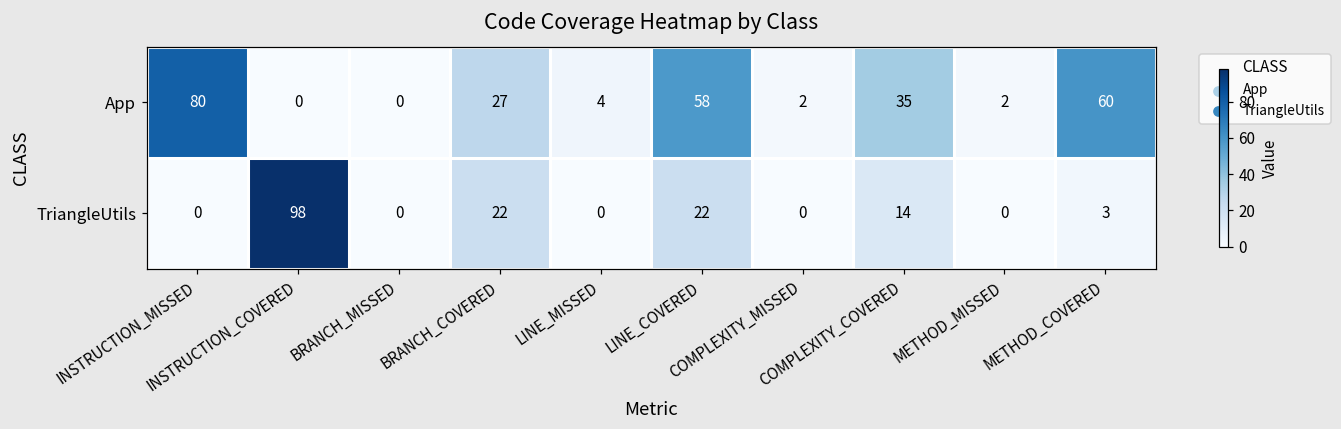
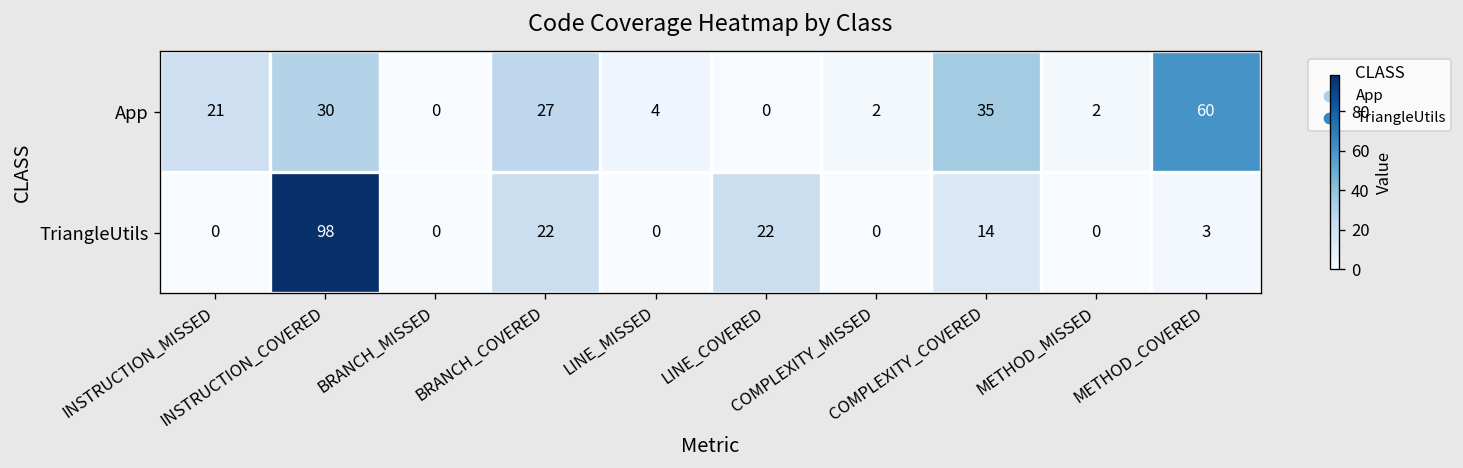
  {
    "App": {
-     "INSTRUCTION_MISSED": 80,
-     "INSTRUCTION_COVERED": 0,
+     "INSTRUCTION_MISSED": 21,
+     "INSTRUCTION_COVERED": 30,
      "BRANCH_MISSED": 0,
      "BRANCH_COVERED": 27,
      "LINE_MISSED": 4,
-     "LINE_COVERED": 58,
+     "LINE_COVERED": 0,
      "COMPLEXITY_MISSED": 2,
      "COMPLEXITY_COVERED": 35,
      "METHOD_MISSED": 2,
      "METHOD_COVERED": 60
    },
    "TriangleUtils": {
      "INSTRUCTION_MISSED": 0,
      "INSTRUCTION_COVERED": 98,
      "BRANCH_MISSED": 0,
      "BRANCH_COVERED": 22,
      "LINE_MISSED": 0,
      "LINE_COVERED": 22,
      "COMPLEXITY_MISSED": 0,
      "COMPLEXITY_COVERED": 14,
      "METHOD_MISSED": 0,
      "METHOD_COVERED": 3
    }
  }
